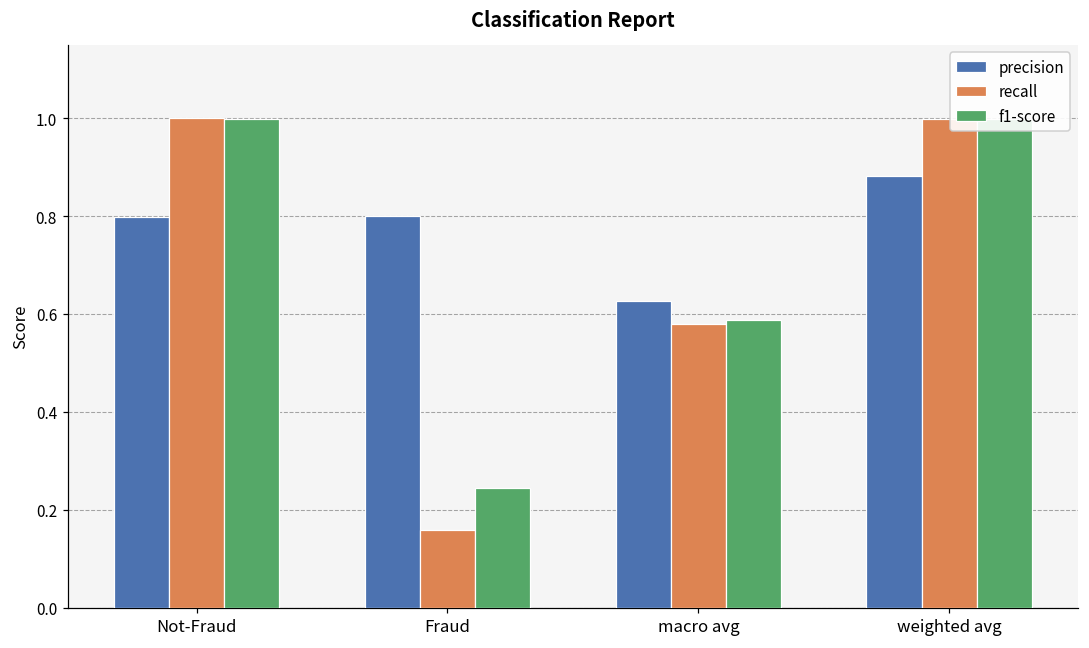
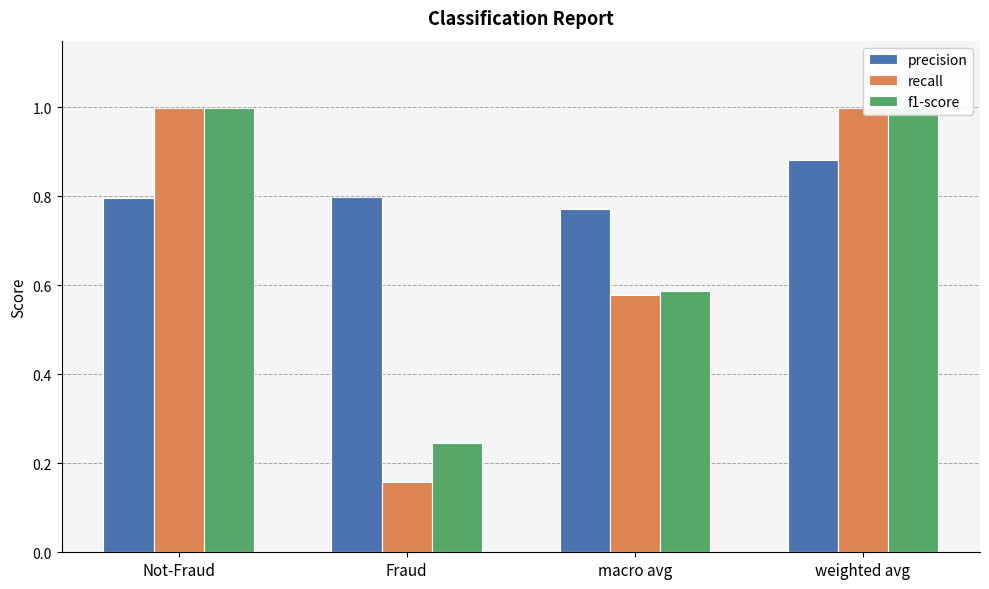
  {
    "precision": {
      "Not-Fraud": 0.80,
      "Fraud": 0.80,
-     "macro avg": 0.63,
+     "macro avg": 0.77,
      "weighted avg": 0.88
    },
    "recall": {
      "Not-Fraud": 1.00,
      "Fraud": 0.16,
      "macro avg": 0.58,
      "weighted avg": 1.00
    },
    "f1-score": {
      "Not-Fraud": 1.00,
      "Fraud": 0.24,
      "macro avg": 0.59
    }
  }
